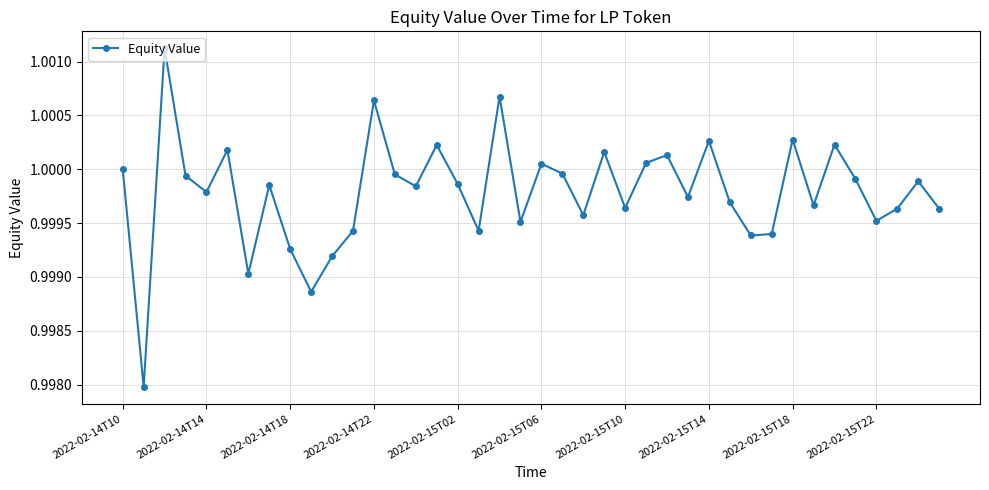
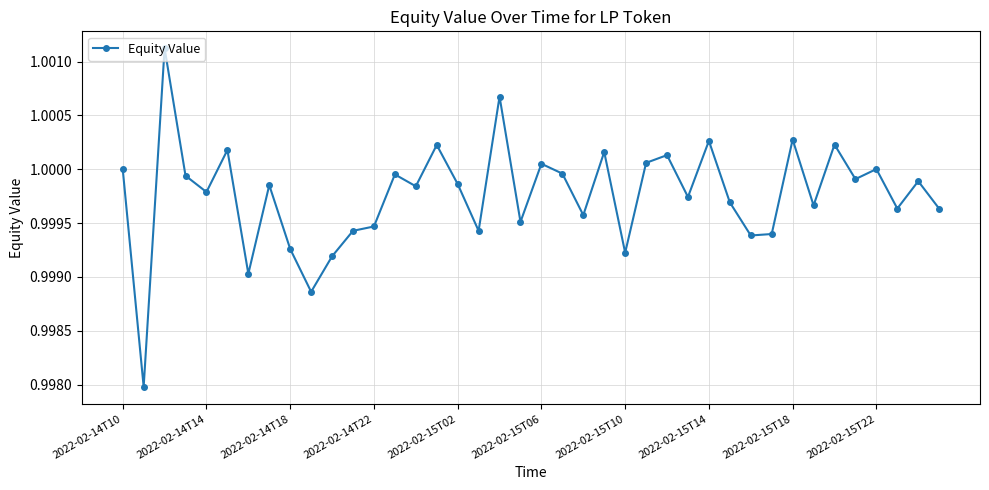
  {
    "2022-02-14T10": 1.00000,
    "2022-02-14T14": 0.99979,
    "2022-02-14T18": 0.99926,
-   "2022-02-14T22": 1.00064,
+   "2022-02-14T22": 0.99947,
    "2022-02-15T02": 0.99986,
    "2022-02-15T06": 1.00005,
-   "2022-02-15T10": 0.99964,
+   "2022-02-15T10": 0.99922,
    "2022-02-15T14": 1.00026,
    "2022-02-15T18": 1.00028,
-   "2022-02-15T22": 0.99952
+   "2022-02-15T22": 1.00000
  }
